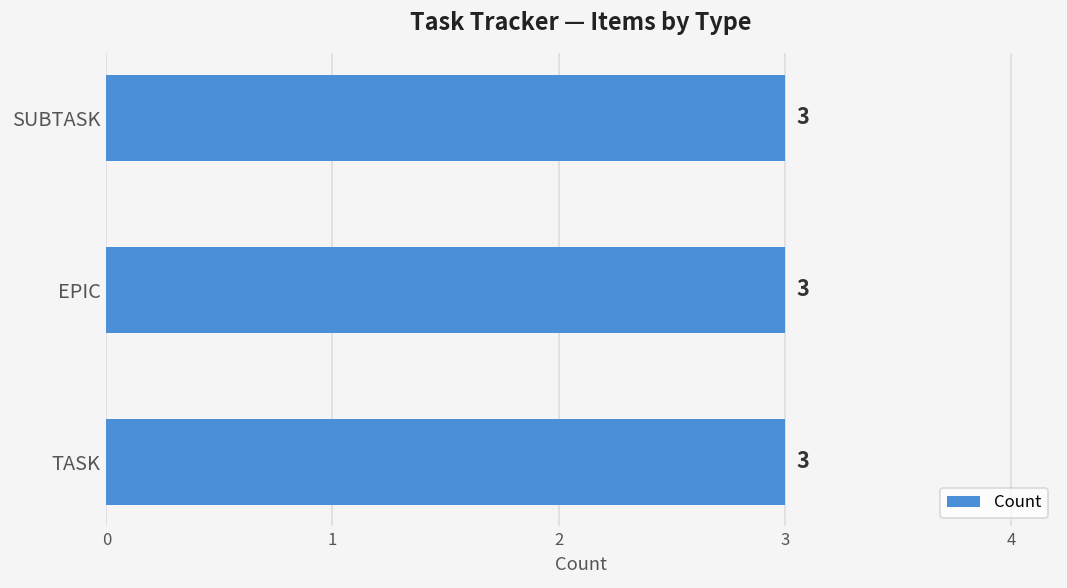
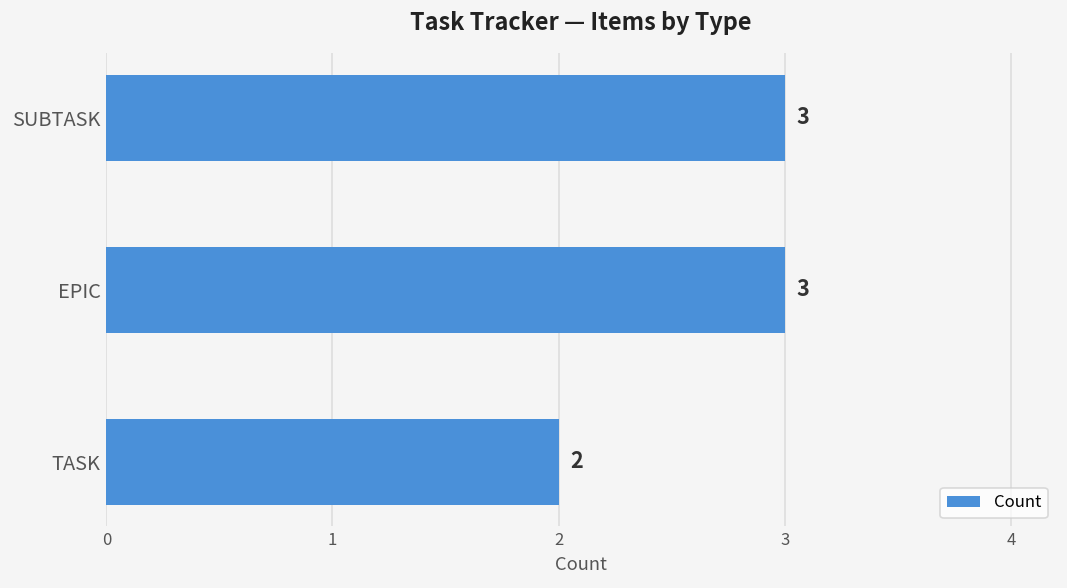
  {
    "SUBTASK": 3,
    "EPIC": 3,
-   "TASK": 3
+   "TASK": 2
  }
